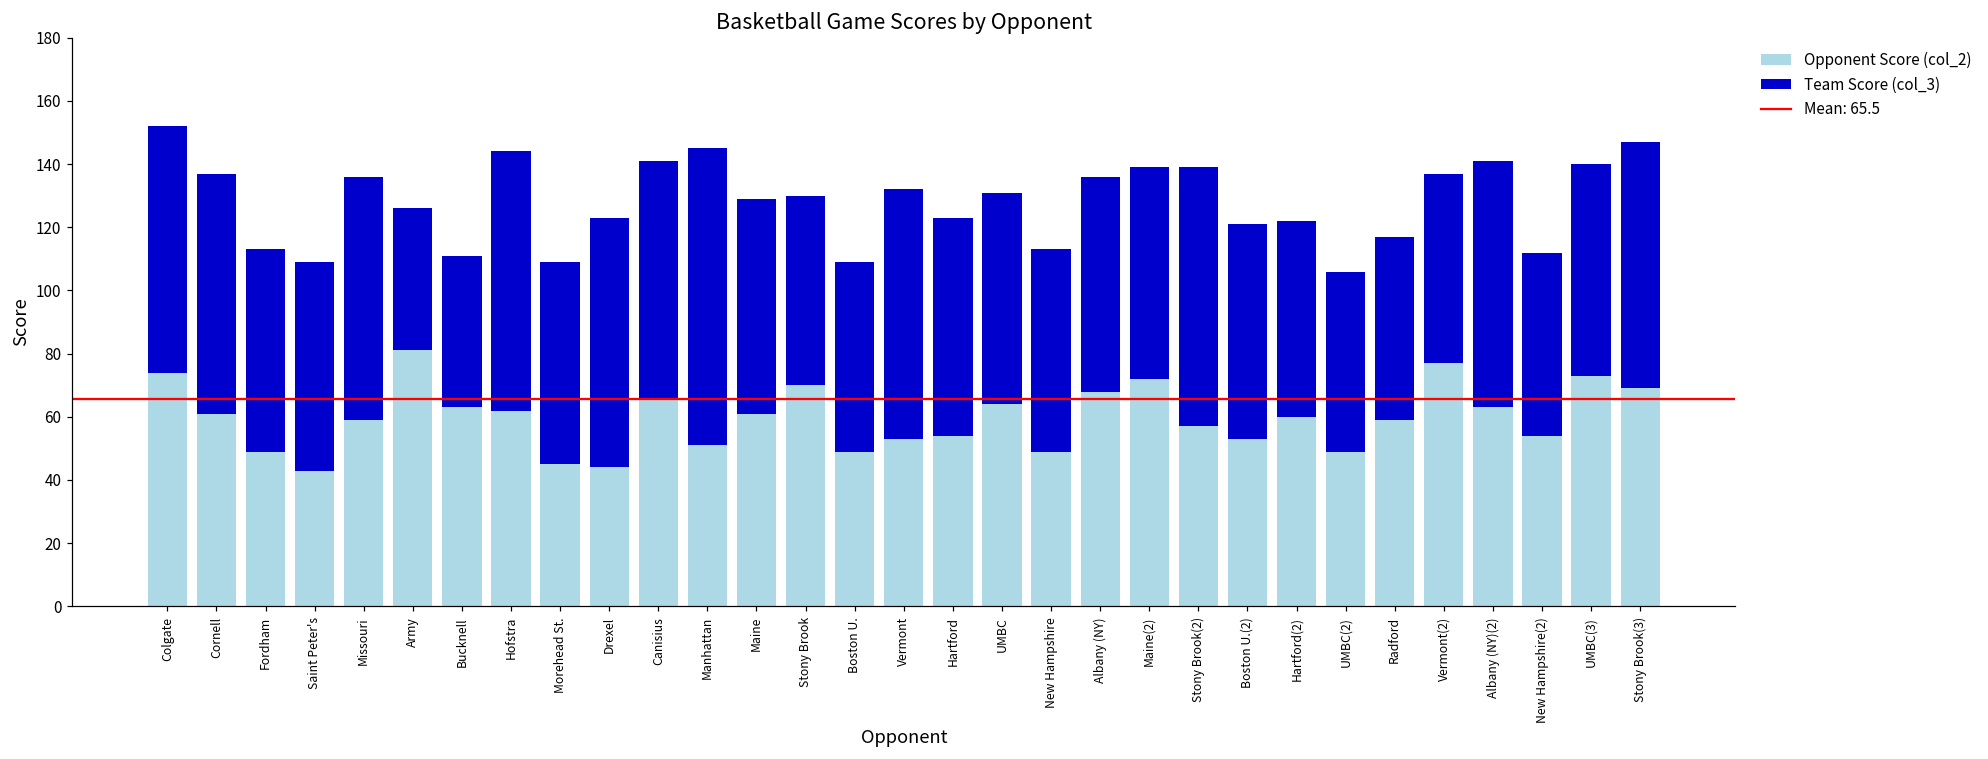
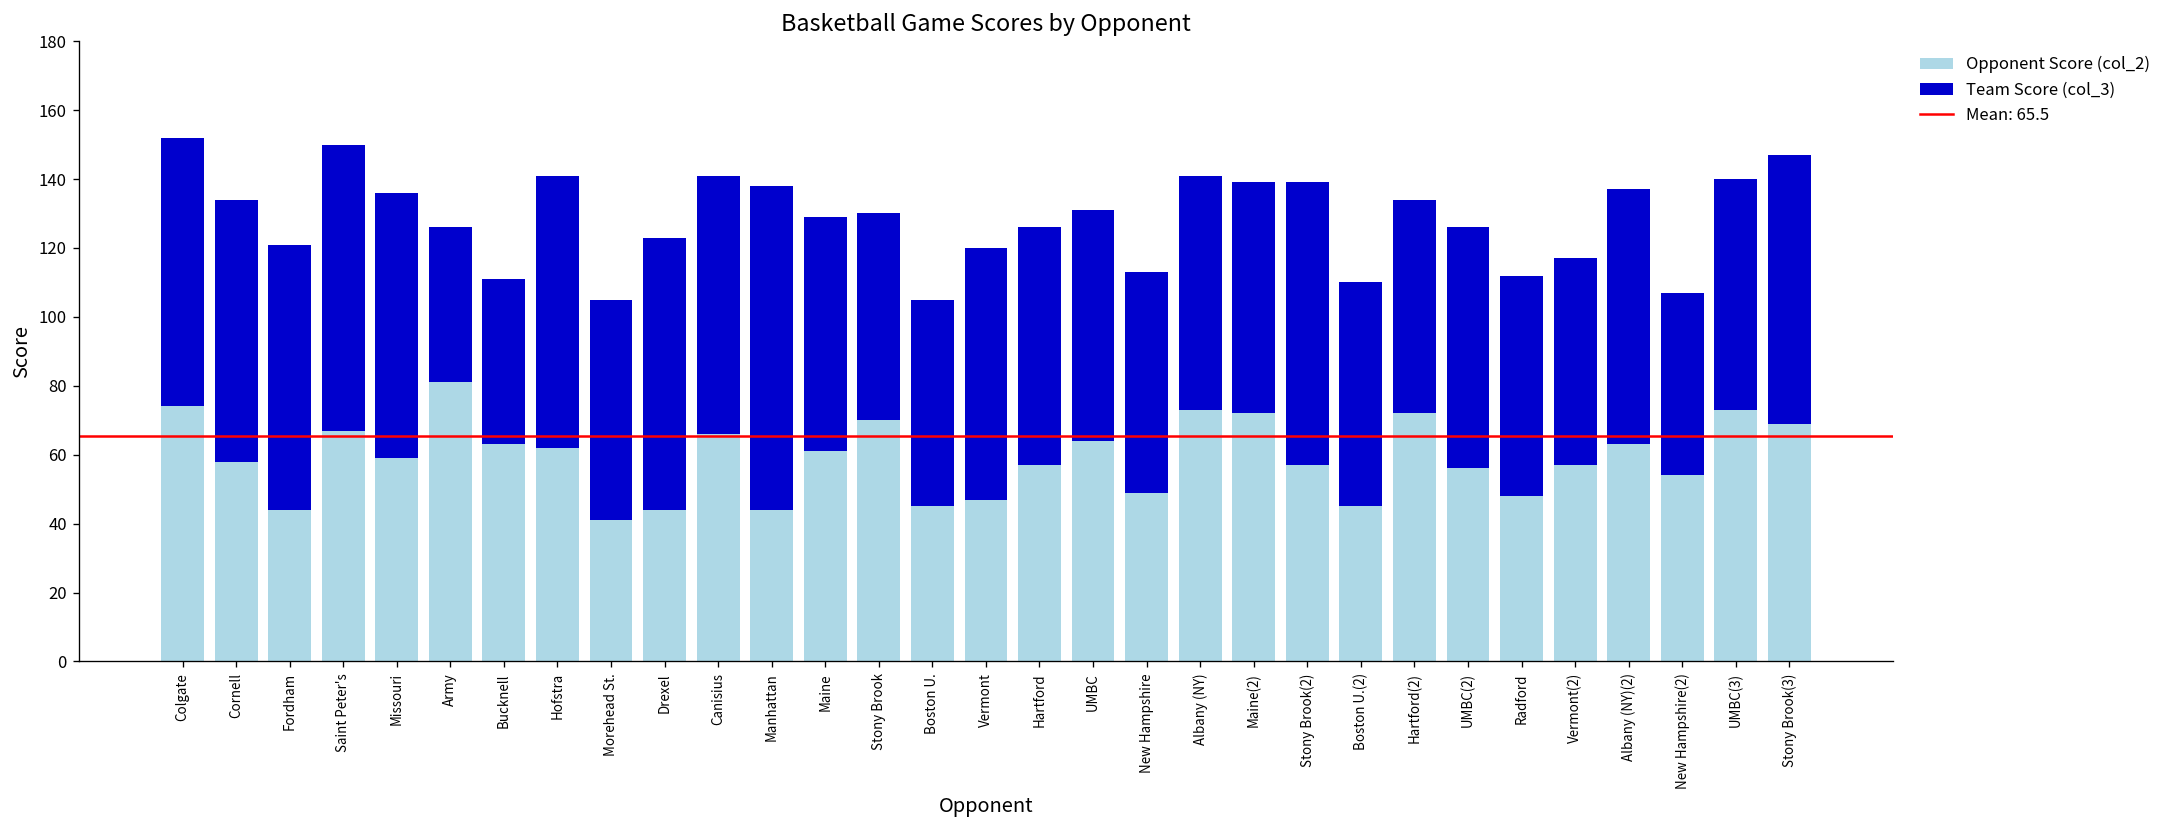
  {
    "Opponent Score (col_2)": {
      "Colgate": 74,
-     "Cornell": 61,
-     "Fordham": 49,
-     "Saint Peter's": 43,
+     "Cornell": 58,
+     "Fordham": 44,
+     "Saint Peter's": 67,
      "Missouri": 59,
      "Army": 81,
      "Bucknell": 63,
      "Hofstra": 62,
-     "Morehead St.": 45,
+     "Morehead St.": 41,
      "Drexel": 44,
      "Canisius": 66,
-     "Manhattan": 51,
+     "Manhattan": 44,
      "Maine": 61,
      "Stony Brook": 70,
-     "Boston U.": 49,
-     "Vermont": 53,
-     "Hartford": 54,
+     "Boston U.": 45,
+     "Vermont": 47,
+     "Hartford": 57,
      "UMBC": 64,
      "New Hampshire": 49,
-     "Albany (NY)": 68,
+     "Albany (NY)": 73,
      "Maine(2)": 72,
      "Stony Brook(2)": 57,
-     "Boston U.(2)": 53,
-     "Hartford(2)": 60,
-     "UMBC(2)": 49,
-     "Radford": 59,
-     "Vermont(2)": 77,
+     "Boston U.(2)": 45,
+     "Hartford(2)": 72,
+     "UMBC(2)": 56,
+     "Radford": 48,
+     "Vermont(2)": 57,
      "Albany (NY)(2)": 63,
      "New Hampshire(2)": 54,
      "UMBC(3)": 73,
      "Stony Brook(3)": 69
    },
    "Team Score (col_3)": {
      "Colgate": 78,
      "Cornell": 76,
-     "Fordham": 64,
-     "Saint Peter's": 66,
+     "Fordham": 77,
+     "Saint Peter's": 83,
      "Missouri": 77,
      "Army": 45,
      "Bucknell": 48,
-     "Hofstra": 82,
+     "Hofstra": 79,
      "Morehead St.": 64,
      "Drexel": 79,
      "Canisius": 75,
      "Manhattan": 94,
      "Maine": 68,
      "Stony Brook": 60,
      "Boston U.": 60,
-     "Vermont": 79,
+     "Vermont": 73,
      "Hartford": 69,
      "UMBC": 67,
      "New Hampshire": 64,
      "Albany (NY)": 68,
      "Maine(2)": 67,
      "Stony Brook(2)": 82,
-     "Boston U.(2)": 68,
+     "Boston U.(2)": 65,
      "Hartford(2)": 62,
-     "UMBC(2)": 57,
-     "Radford": 58,
+     "UMBC(2)": 70,
+     "Radford": 64,
      "Vermont(2)": 60,
-     "Albany (NY)(2)": 78,
-     "New Hampshire(2)": 58,
+     "Albany (NY)(2)": 74,
+     "New Hampshire(2)": 53,
      "UMBC(3)": 67,
      "Stony Brook(3)": 78
    }
  }
